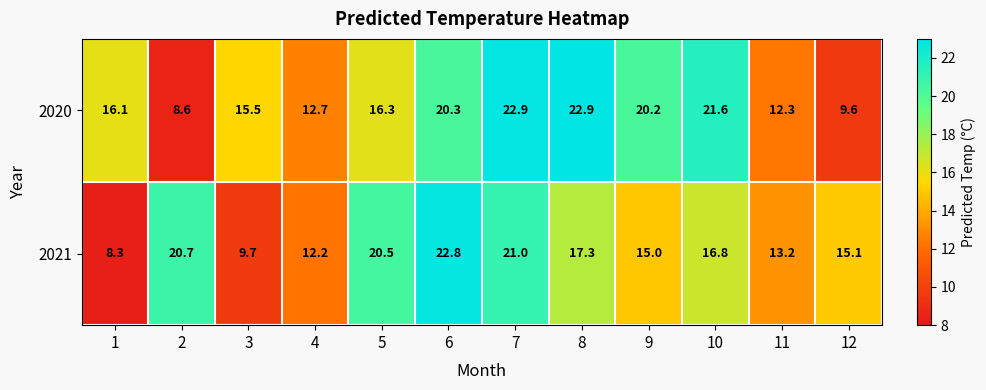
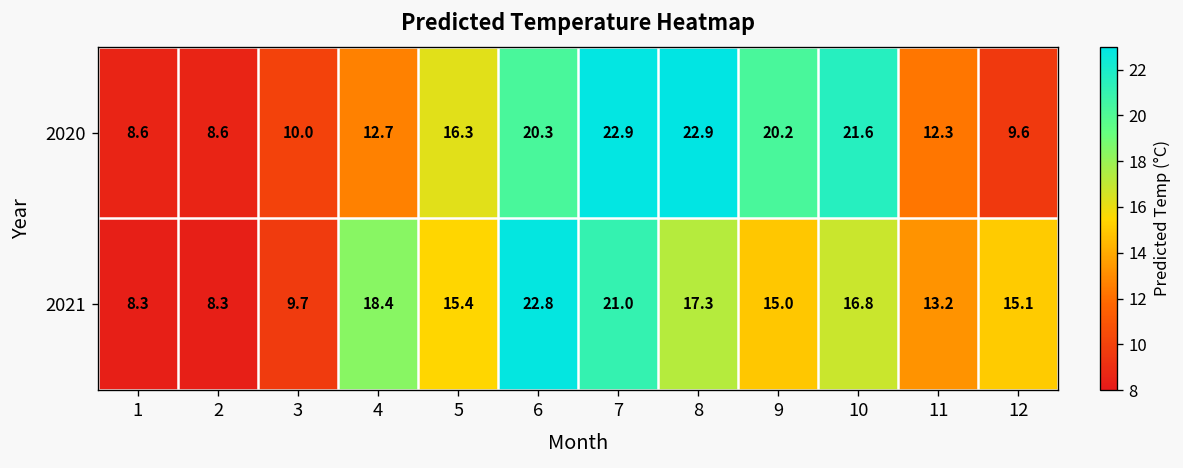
  {
    "2020": {
-     "1": 16.1,
+     "1": 8.6,
      "2": 8.6,
-     "3": 15.5,
+     "3": 10.0,
      "4": 12.7,
      "5": 16.3,
      "6": 20.3,
      "7": 22.9,
      "8": 22.9,
      "9": 20.2,
      "10": 21.6,
      "11": 12.3,
      "12": 9.6
    },
    "2021": {
      "1": 8.3,
-     "2": 20.7,
+     "2": 8.3,
      "3": 9.7,
-     "4": 12.2,
-     "5": 20.5,
+     "4": 18.4,
+     "5": 15.4,
      "6": 22.8,
      "7": 21.0,
      "8": 17.3,
      "9": 15.0,
      "10": 16.8,
      "11": 13.2,
      "12": 15.1
    }
  }
